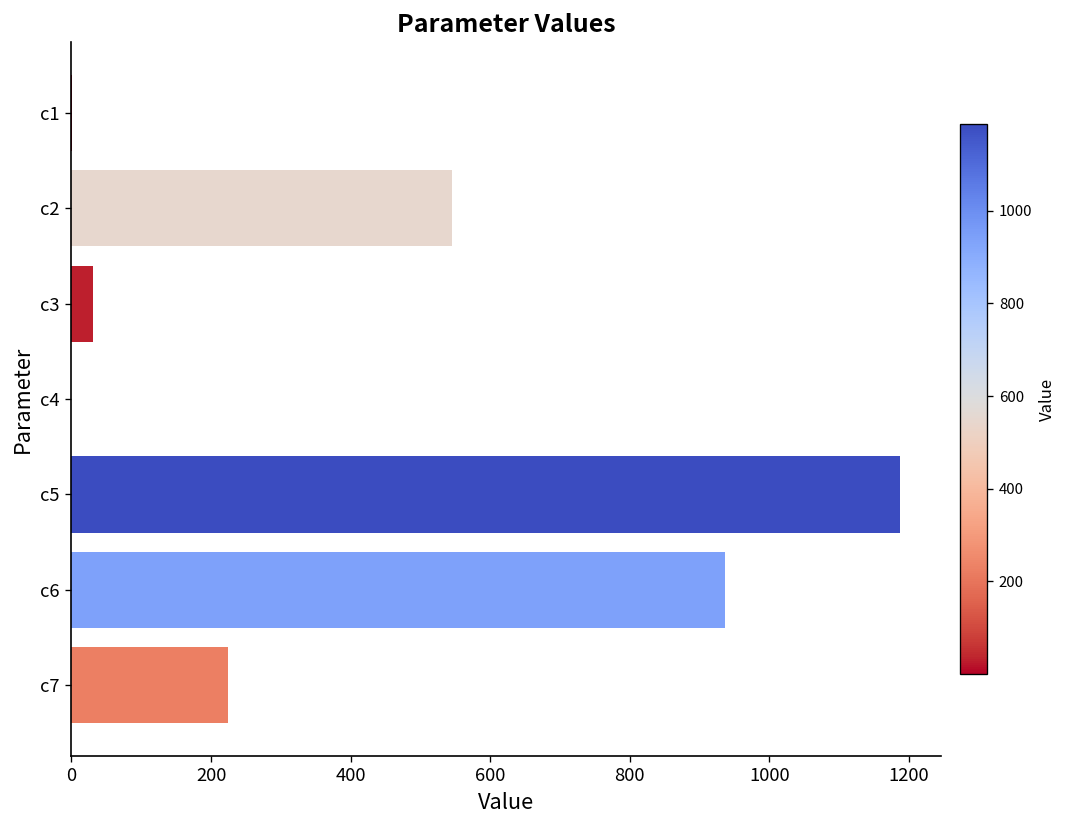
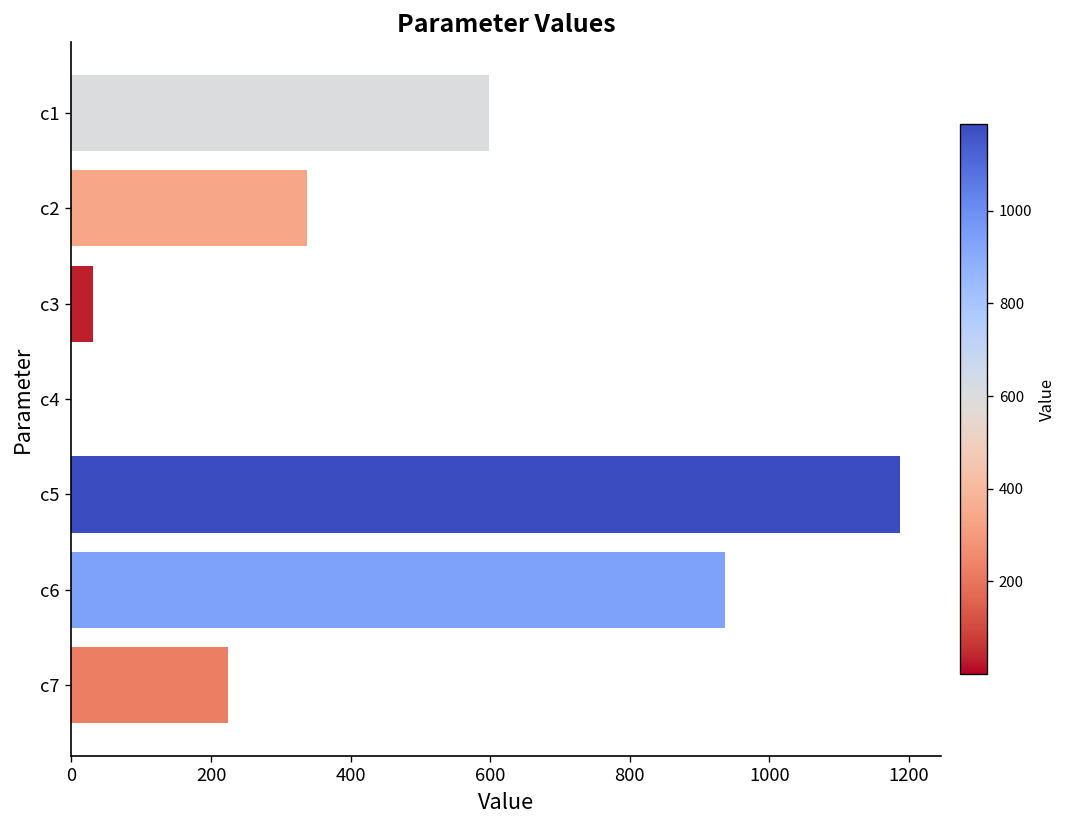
  {
-   "c1": 0,
-   "c2": 550,
+   "c1": 600,
+   "c2": 340,
    "c3": 30,
    "c5": 1190,
    "c6": 940,
    "c7": 220
  }
